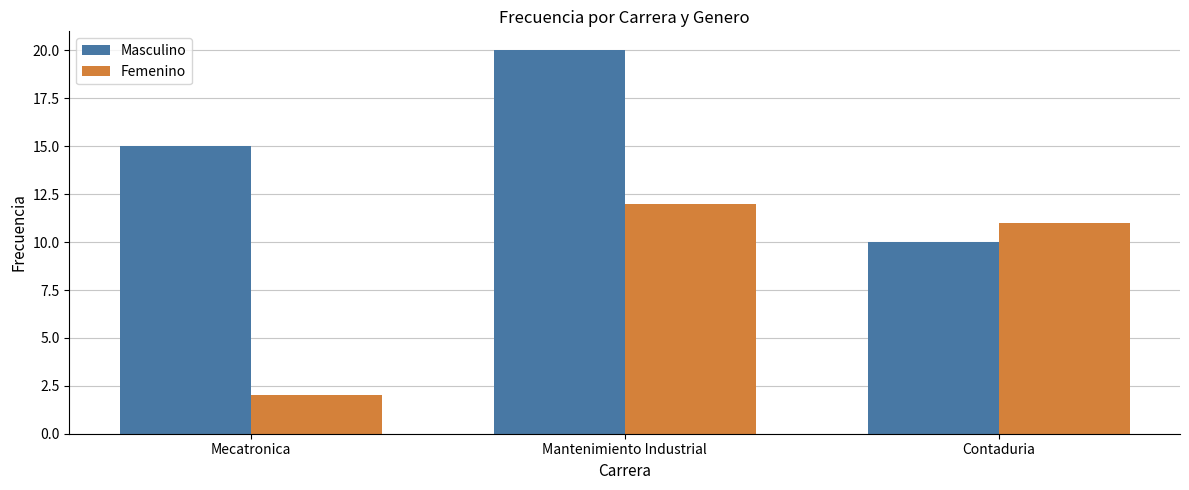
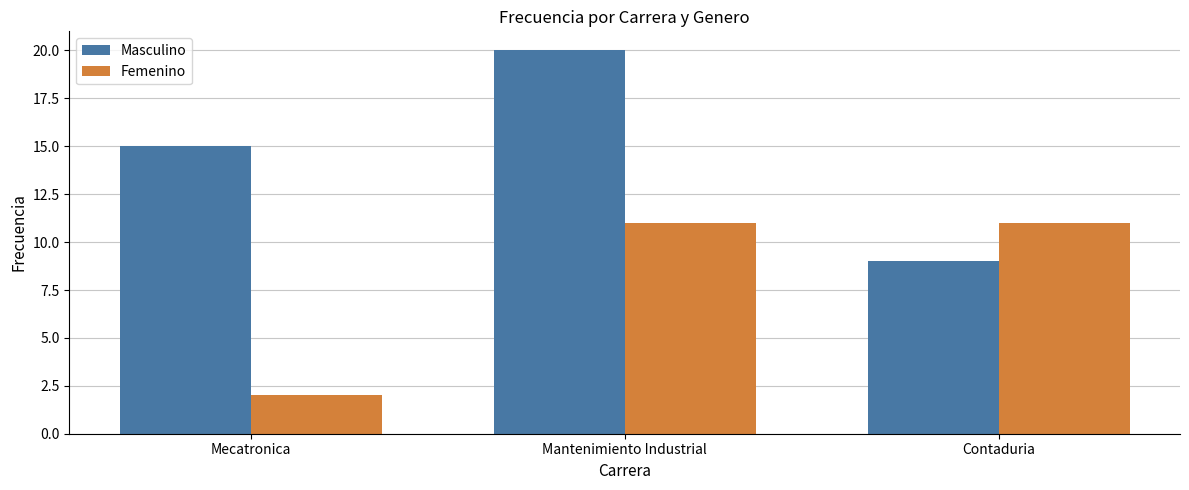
  {
    "Masculino": {
      "Mecatronica": 15,
      "Mantenimiento Industrial": 20,
-     "Contaduria": 10
+     "Contaduria": 9
    },
    "Femenino": {
      "Mecatronica": 2,
-     "Mantenimiento Industrial": 12,
+     "Mantenimiento Industrial": 11,
      "Contaduria": 11
    }
  }
